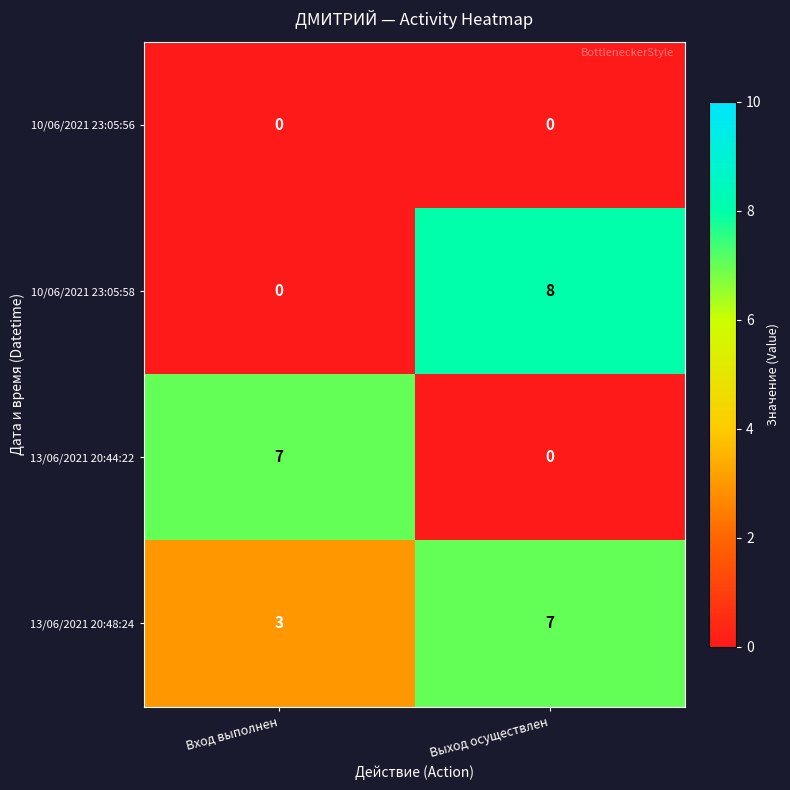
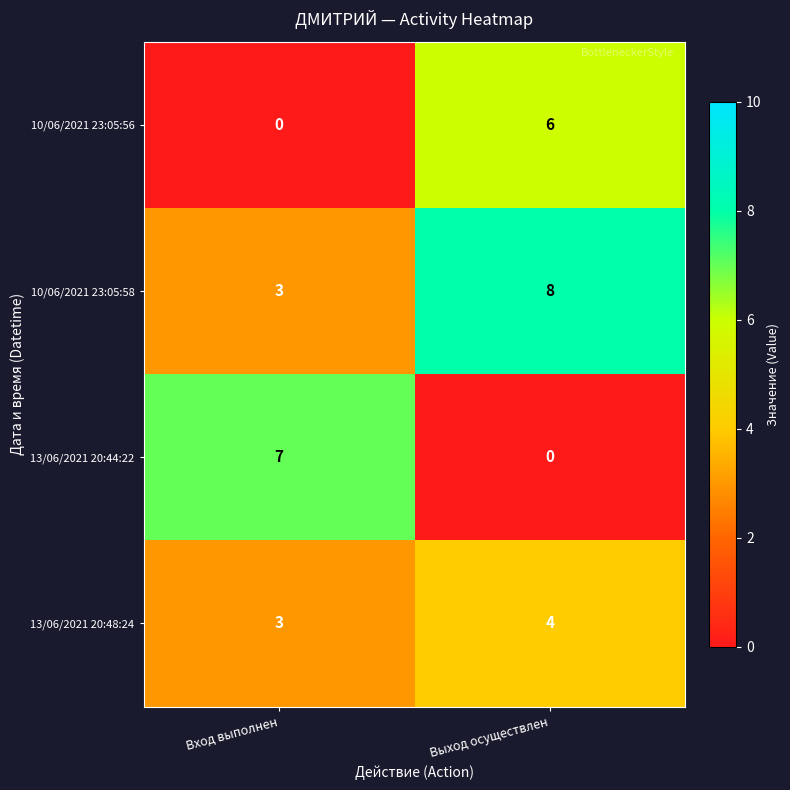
  {
    "10/06/2021 23:05:56": {
      "Вход выполнен": 0,
-     "Выход осуществлен": 0
+     "Выход осуществлен": 6
    },
    "10/06/2021 23:05:58": {
-     "Вход выполнен": 0,
+     "Вход выполнен": 3,
      "Выход осуществлен": 8
    },
    "13/06/2021 20:44:22": {
      "Вход выполнен": 7,
      "Выход осуществлен": 0
    },
    "13/06/2021 20:48:24": {
      "Вход выполнен": 3,
-     "Выход осуществлен": 7
+     "Выход осуществлен": 4
    }
  }
